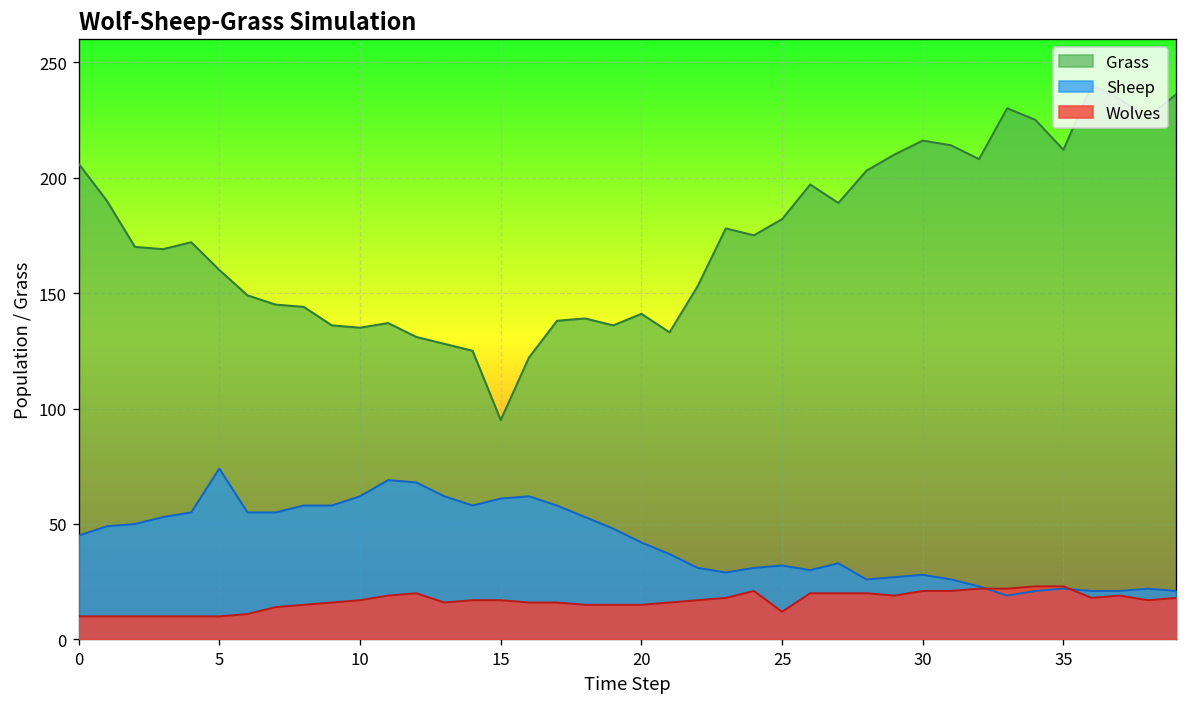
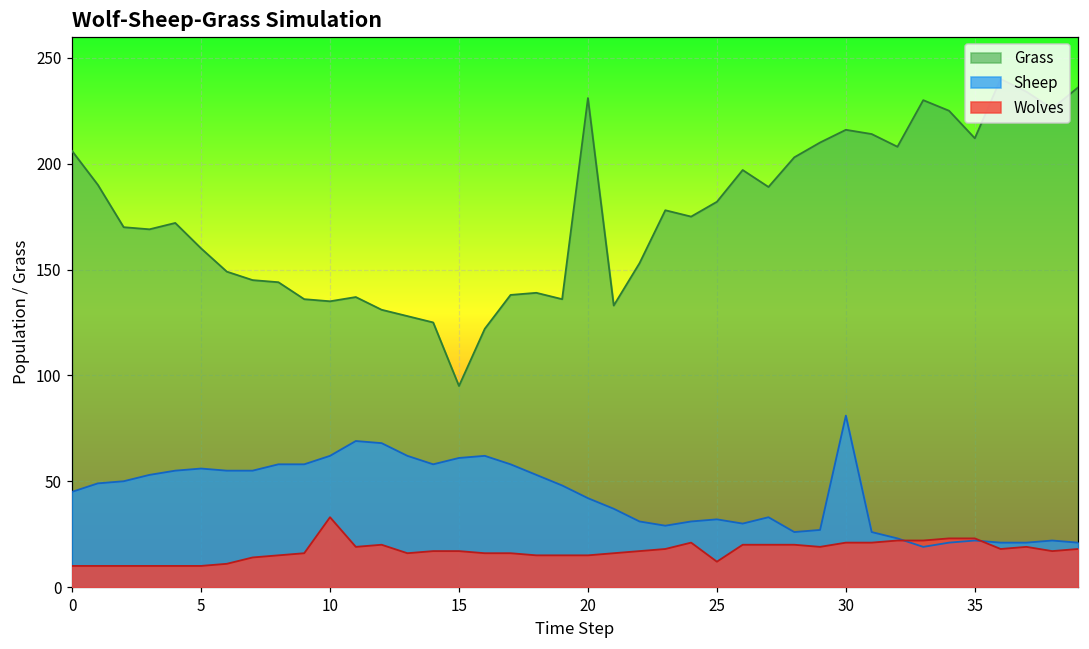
  {
    "Grass": {
      "0": 206,
      "5": 160,
      "10": 135,
      "15": 95,
-     "20": 141,
+     "20": 231,
      "25": 182,
      "30": 216,
      "35": 212
    },
    "Sheep": {
      "0": 45,
-     "5": 74,
+     "5": 56,
      "10": 62,
      "15": 61,
      "20": 42,
      "25": 32,
-     "30": 28
+     "30": 81
    },
    "Wolves": {
      "0": 10,
      "5": 10,
-     "10": 17,
+     "10": 33,
      "15": 17,
      "20": 15,
      "25": 12,
      "30": 21
    }
  }
